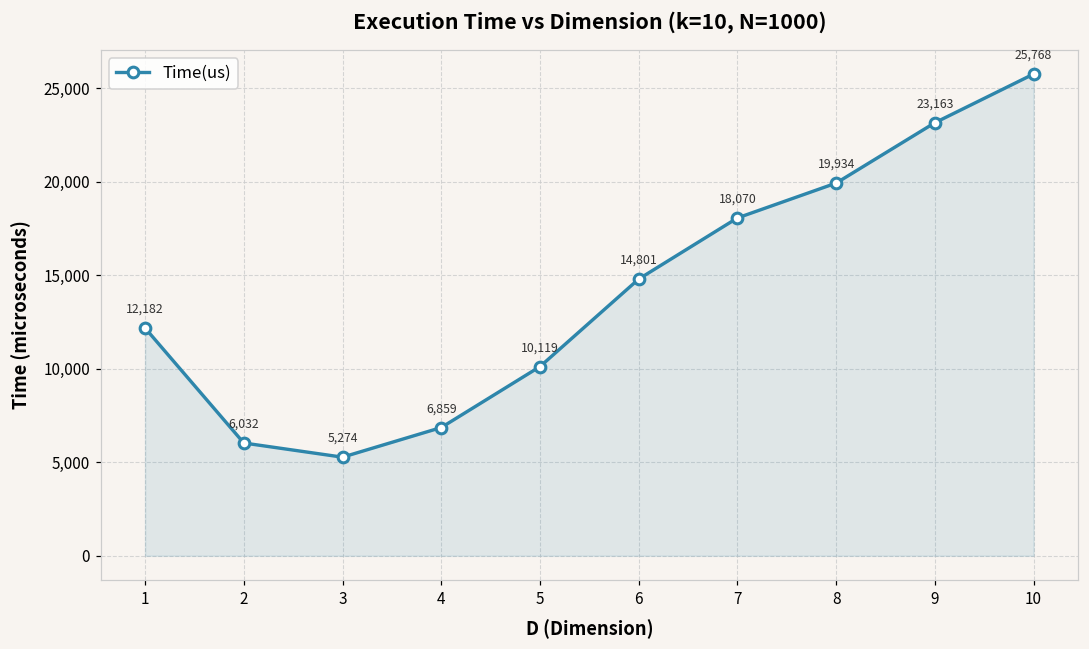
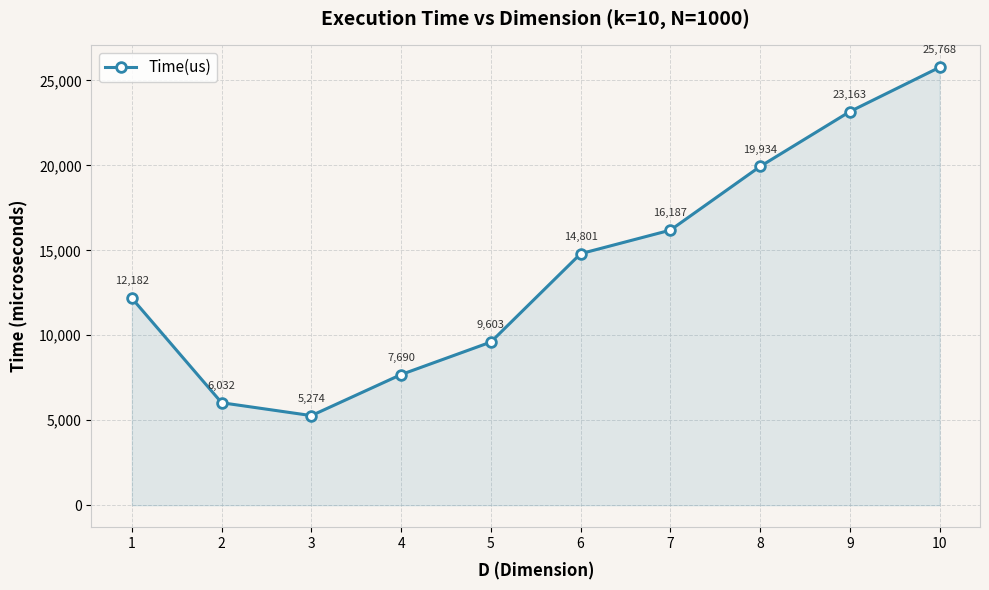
  {
    "1": "12,182",
    "2": "6,032",
    "3": "5,274",
-   "4": "6,859",
-   "5": "10,119",
+   "4": "7,690",
+   "5": "9,603",
    "6": "14,801",
-   "7": "18,070",
+   "7": "16,187",
    "8": "19,934",
    "9": "23,163",
    "10": "25,768"
  }
